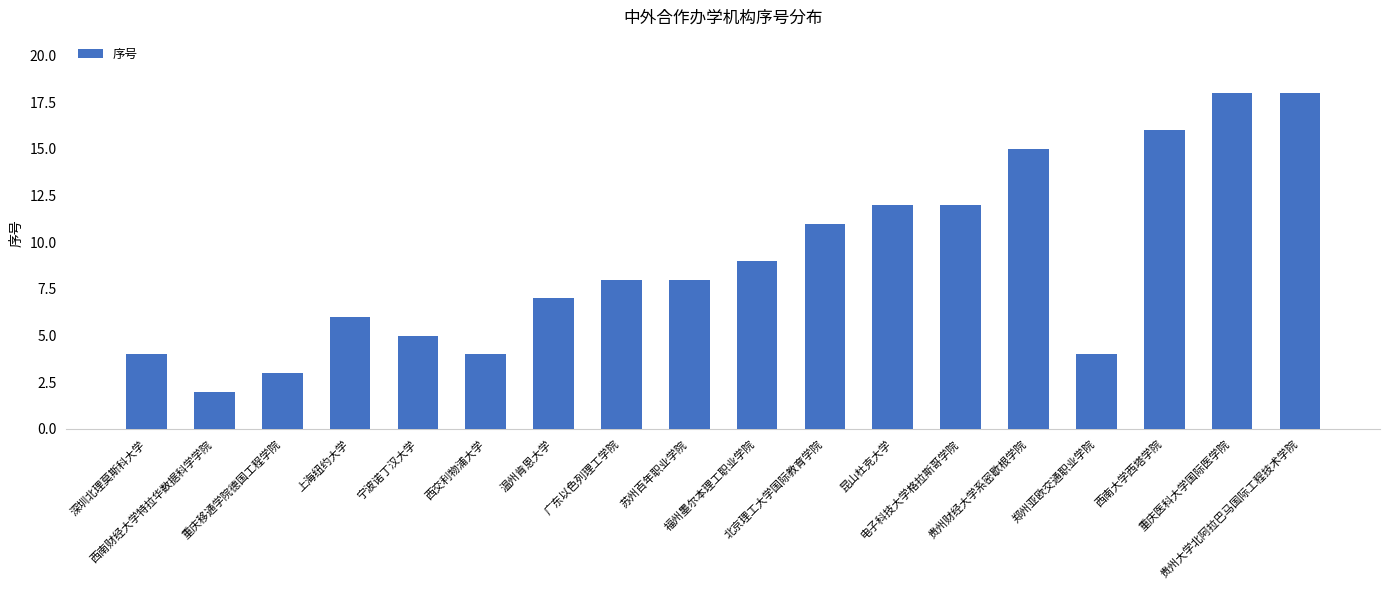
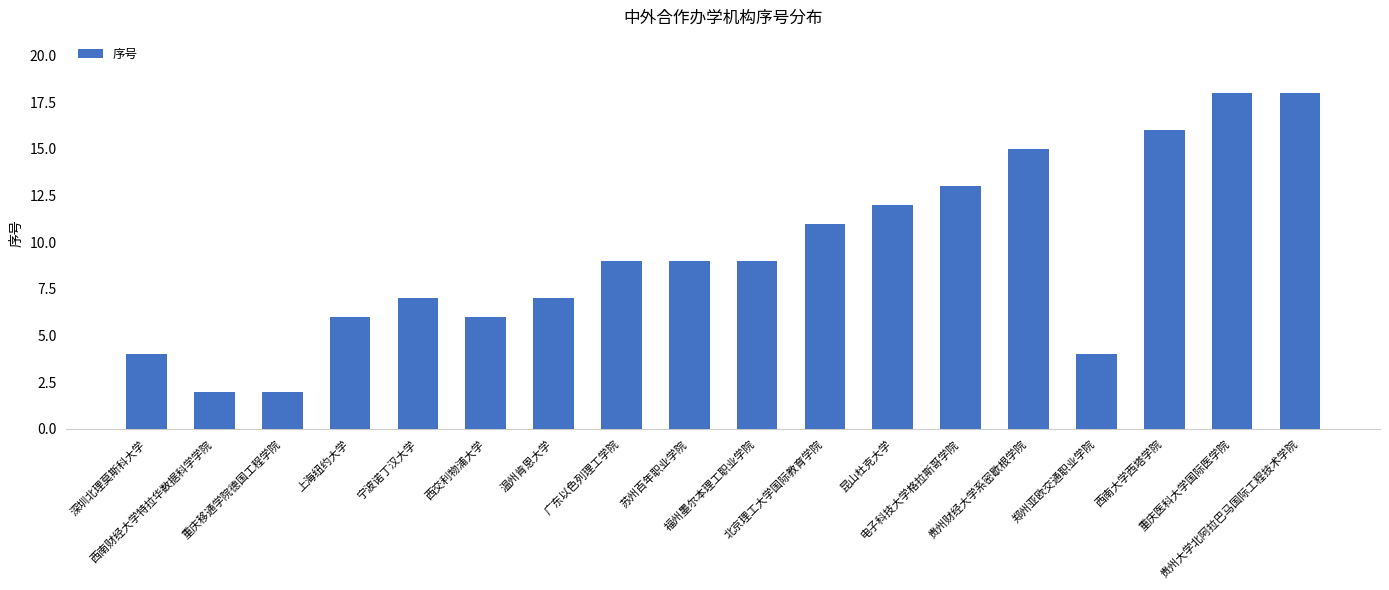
  {
    "深圳北理莫斯科大学": 4,
    "西南财经大学特拉华数据科学学院": 2,
-   "重庆移通学院德国工程学院": 3,
+   "重庆移通学院德国工程学院": 2,
    "上海纽约大学": 6,
-   "宁波诺丁汉大学": 5,
-   "西交利物浦大学": 4,
+   "宁波诺丁汉大学": 7,
+   "西交利物浦大学": 6,
    "温州肯恩大学": 7,
-   "广东以色列理工学院": 8,
-   "苏州百年职业学院": 8,
+   "广东以色列理工学院": 9,
+   "苏州百年职业学院": 9,
    "福州墨尔本理工职业学院": 9,
    "北京理工大学国际教育学院": 11,
    "昆山杜克大学": 12,
-   "电子科技大学格拉斯哥学院": 12,
+   "电子科技大学格拉斯哥学院": 13,
    "贵州财经大学系密歇根学院": 15,
    "郑州亚欧交通职业学院": 4,
    "西南大学西塔学院": 16,
    "重庆医科大学国际医学院": 18,
    "贵州大学北阿拉巴马国际工程技术学院": 18
  }
